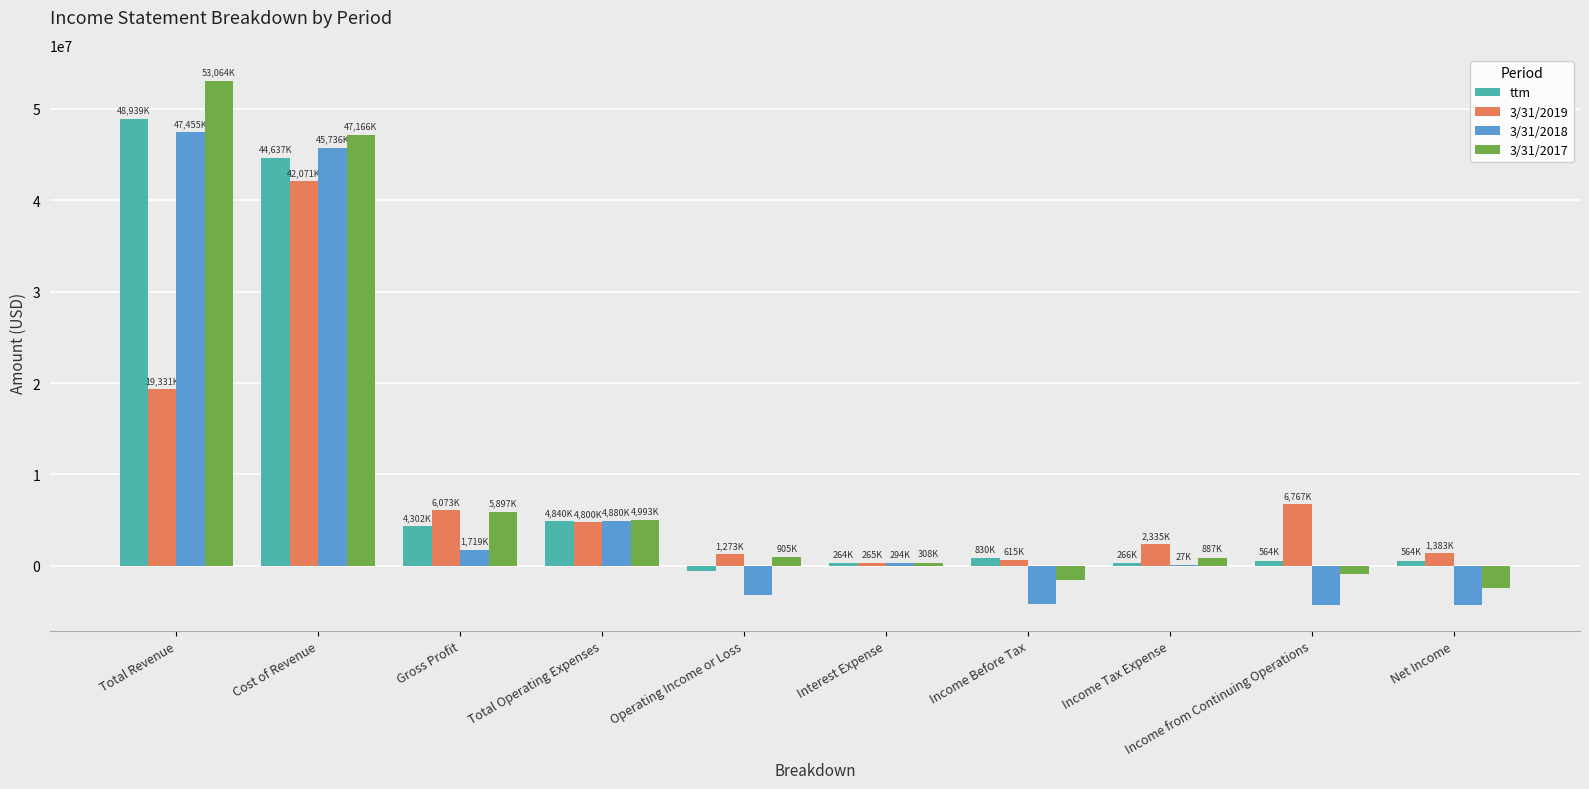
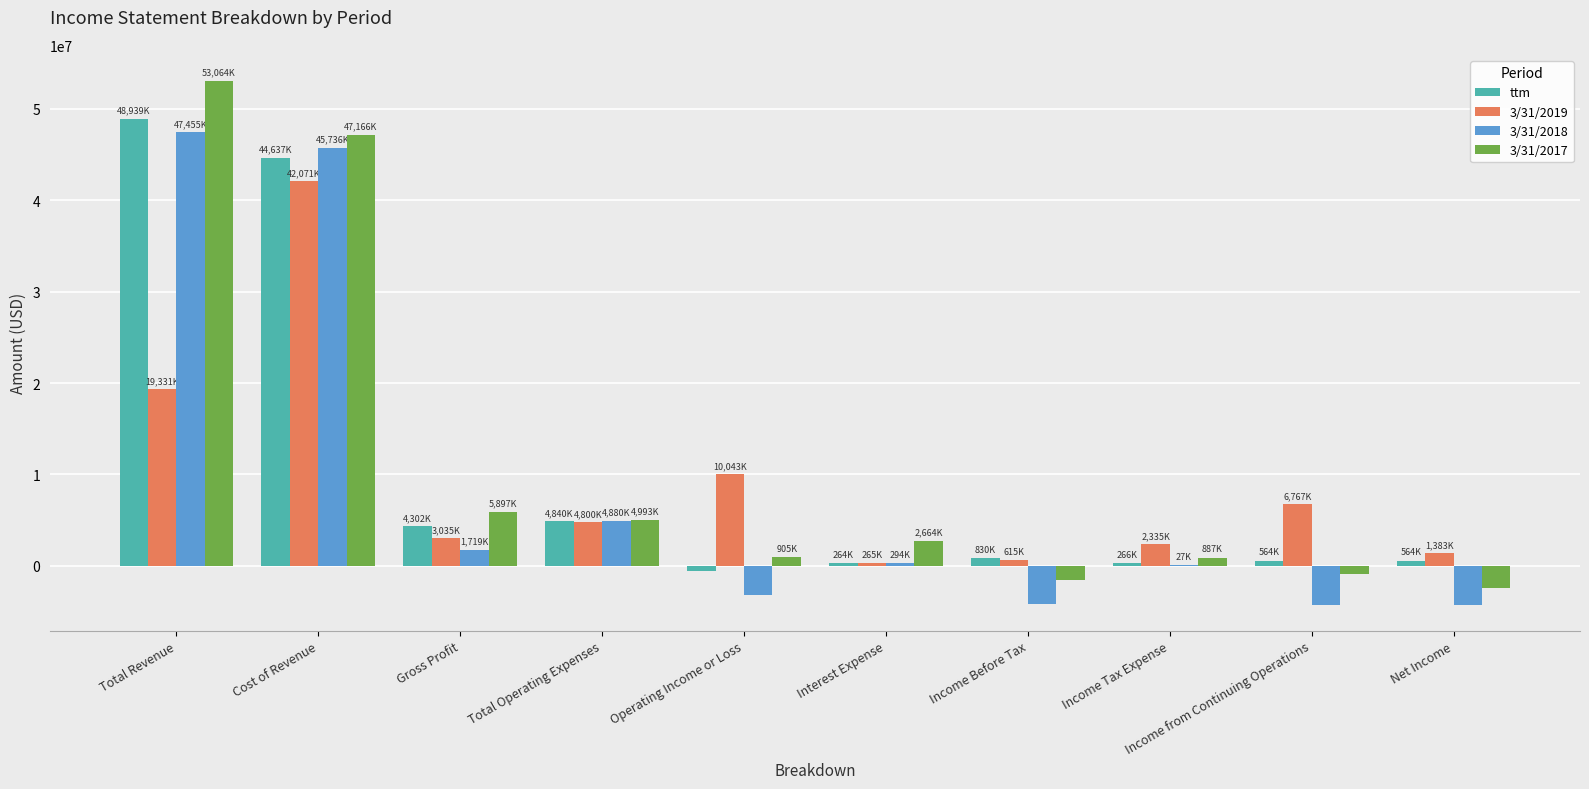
  {
    "3/31/2019": {
      "Cost of Revenue": "42,071K",
-     "Gross Profit": "6,073K",
+     "Gross Profit": "3,035K",
      "Total Operating Expenses": "4,800K",
-     "Operating Income or Loss": "1,273K",
+     "Operating Income or Loss": "10,043K",
      "Interest Expense": "265K",
      "Income Before Tax": "615K",
      "Income Tax Expense": "2,335K",
      "Income from Continuing Operations": "6,767K",
      "Net Income": "1,383K"
    },
    "3/31/2017": {
      "Total Revenue": "53,064K",
      "Cost of Revenue": "47,166K",
      "Gross Profit": "5,897K",
      "Total Operating Expenses": "4,993K",
      "Operating Income or Loss": "905K",
-     "Interest Expense": "308K",
+     "Interest Expense": "2,664K",
      "Income Tax Expense": "887K"
    }
  }
